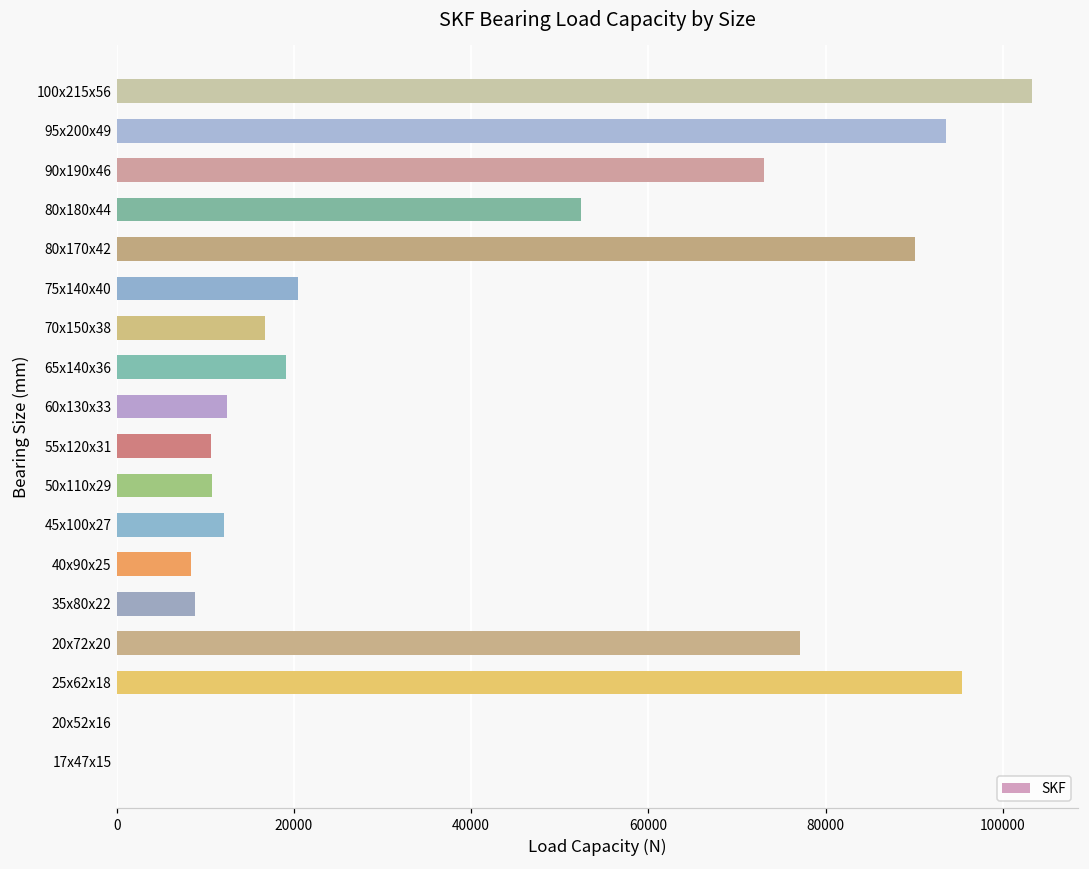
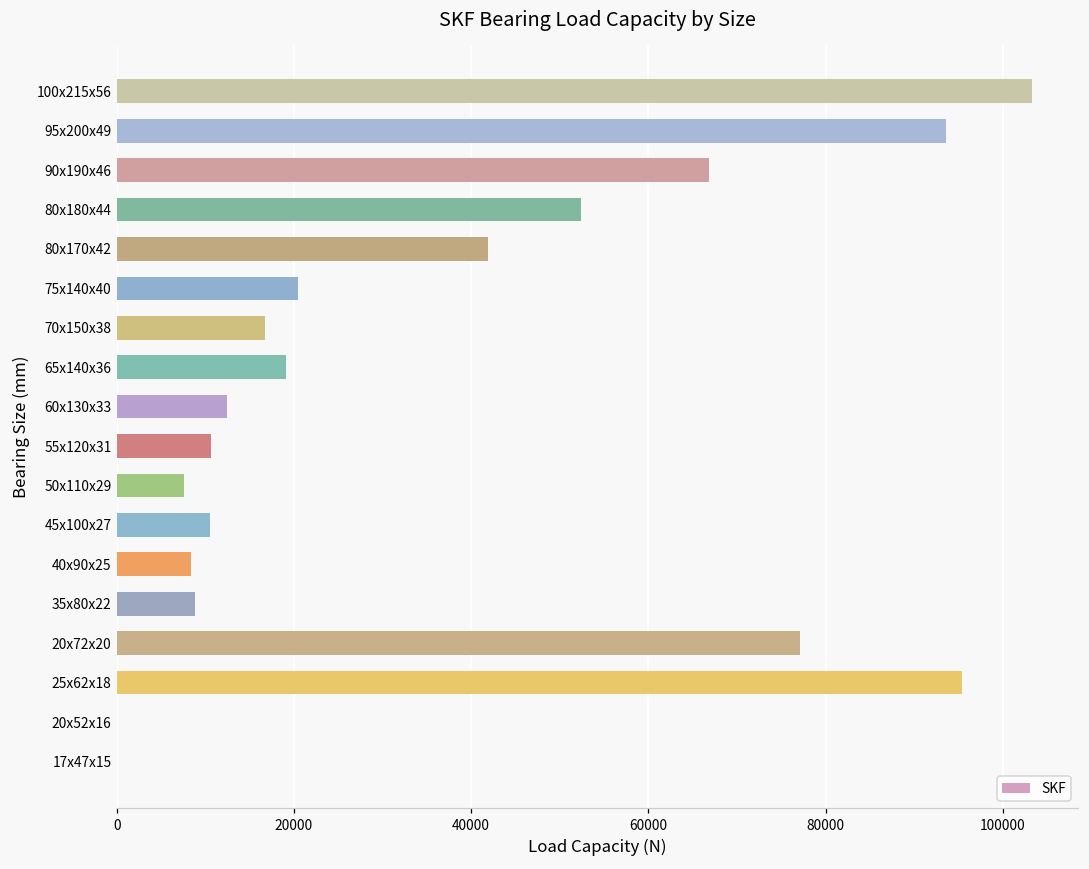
  {
    "100x215x56": 103000,
    "95x200x49": 94000,
-   "90x190x46": 73000,
+   "90x190x46": 67000,
    "80x180x44": 52000,
-   "80x170x42": 90000,
+   "80x170x42": 42000,
    "75x140x40": 20000,
    "70x150x38": 17000,
    "65x140x36": 19000,
    "60x130x33": 13000,
    "55x120x31": 11000,
-   "50x110x29": 11000,
-   "45x100x27": 12000,
+   "50x110x29": 8000,
+   "45x100x27": 11000,
    "40x90x25": 8000,
    "35x80x22": 9000,
    "20x72x20": 77000,
    "25x62x18": 95000,
    "20x52x16": 0,
    "17x47x15": 0
  }
